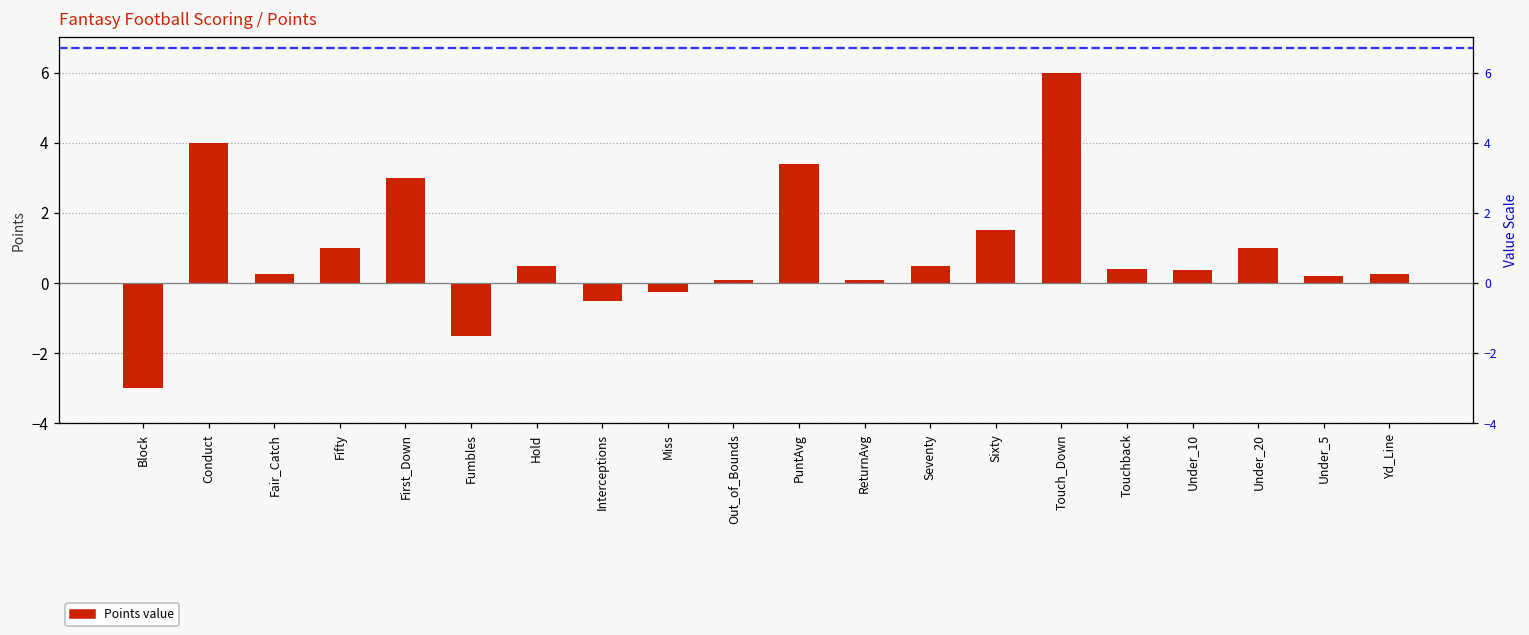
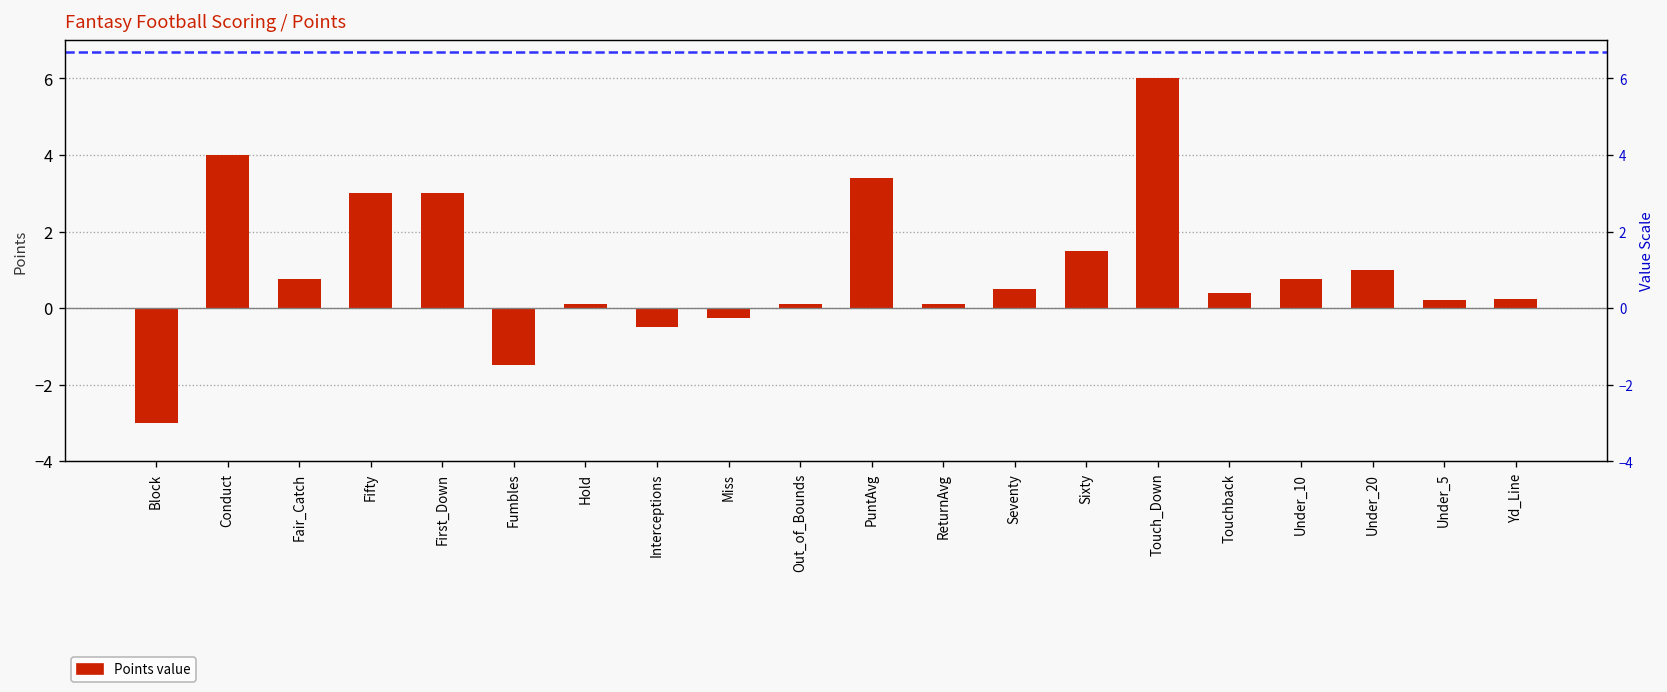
  {
    "Block": -3.0,
    "Conduct": 4.0,
-   "Fair_Catch": 0.3,
-   "Fifty": 1,
+   "Fair_Catch": 0.8,
+   "Fifty": 3,
    "First_Down": 3.0,
    "Fumbles": -1.5,
-   "Hold": 0.5,
+   "Hold": 0.1,
    "Interceptions": -0.5,
    "Miss": -0.3,
    "Out_of_Bounds": 0.1,
    "PuntAvg": 3.4,
    "ReturnAvg": 0.1,
    "Seventy": 0.5,
    "Sixty": 1.5,
    "Touch_Down": 6.0,
    "Touchback": 0.4,
-   "Under_10": 0.4,
+   "Under_10": 0.8,
    "Under_20": 1.0,
    "Under_5": 0.2,
    "Yd_Line": 0.3
  }
